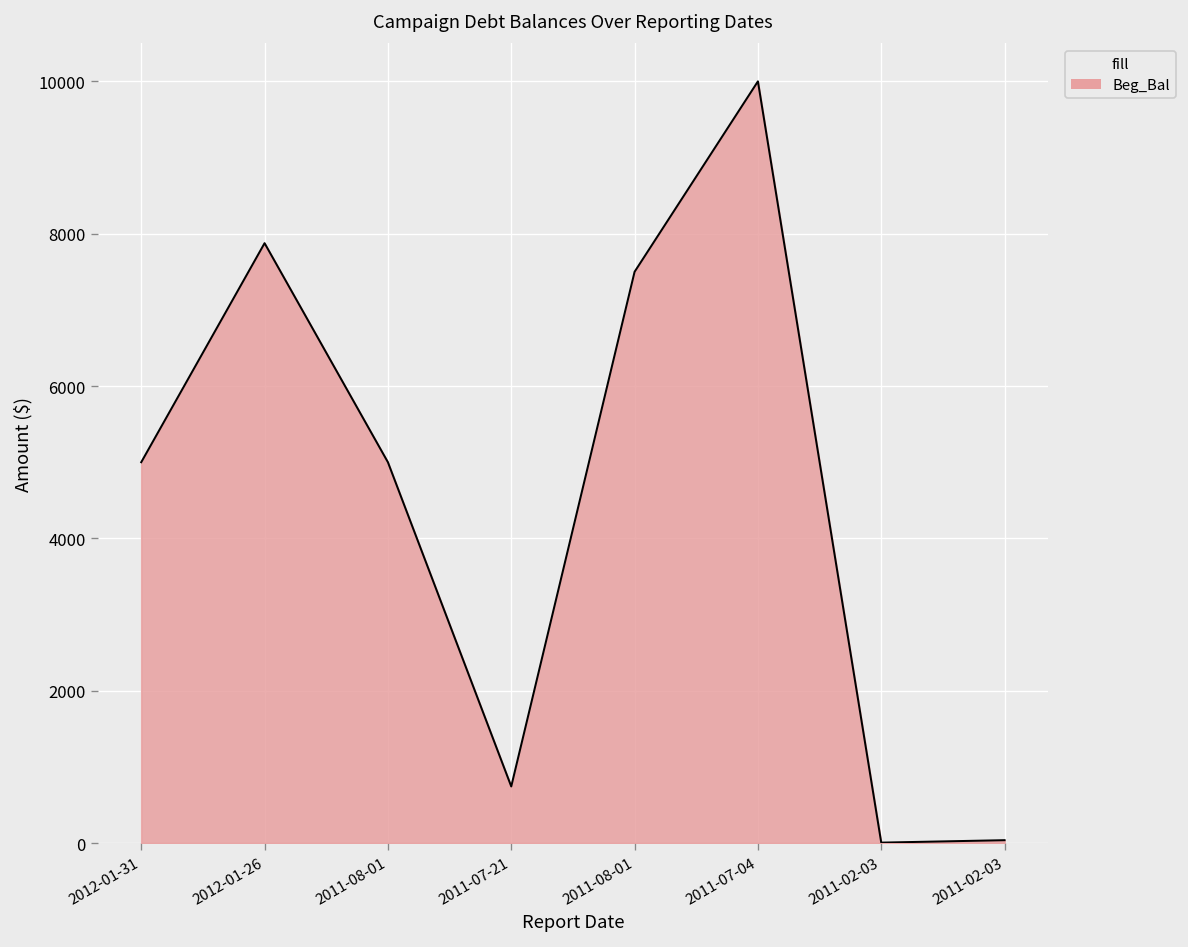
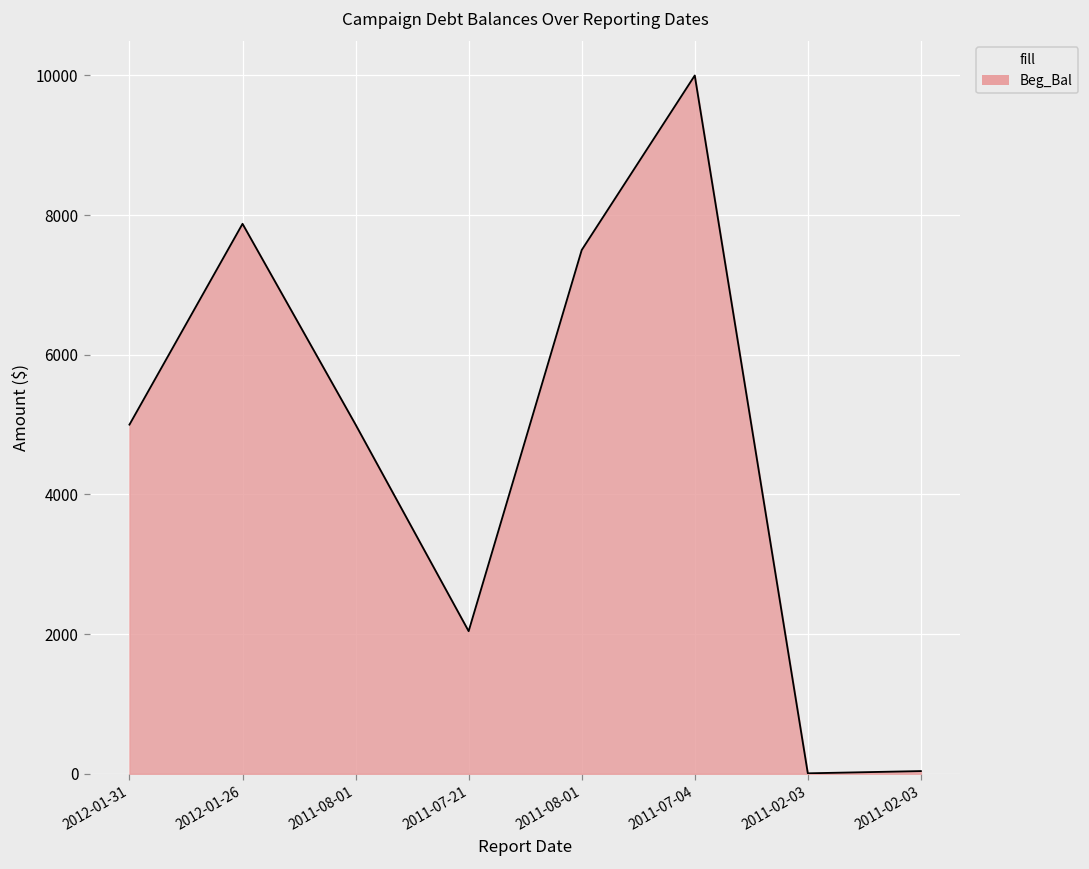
  {
    "2012-01-31": 5000,
    "2012-01-26": 7900,
-   "2011-07-21": 700,
+   "2011-07-21": 2000,
    "2011-07-04": 10000
  }
